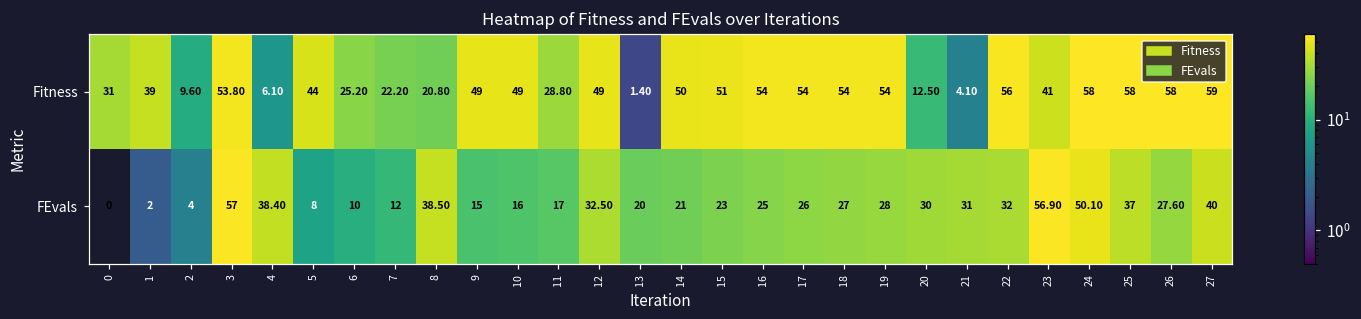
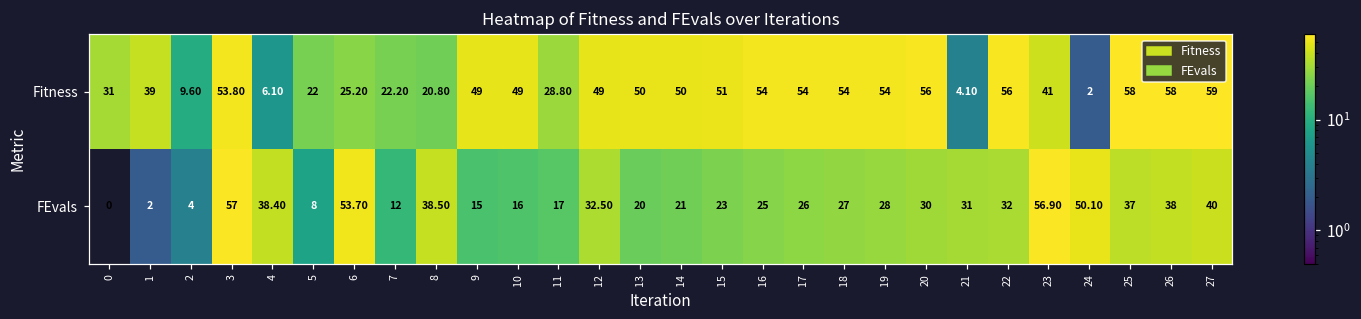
  {
    "Fitness": {
      "0": 31,
      "1": 39,
      "2": 9.60,
      "3": 53.80,
      "4": 6.10,
-     "5": 44,
+     "5": 22,
      "6": 25.20,
      "7": 22.20,
      "8": 20.80,
      "9": 49,
      "10": 49,
      "11": 28.80,
      "12": 49,
-     "13": 1.40,
+     "13": 50,
      "14": 50,
      "15": 51,
      "16": 54,
      "17": 54,
      "18": 54,
      "19": 54,
-     "20": 12.50,
+     "20": 56,
      "21": 4.10,
      "22": 56,
      "23": 41,
-     "24": 58,
+     "24": 2,
      "25": 58,
      "26": 58,
      "27": 59
    },
    "FEvals": {
      "1": 2,
      "2": 4,
      "3": 57,
      "4": 38.40,
      "5": 8,
-     "6": 10,
+     "6": 53.70,
      "7": 12,
      "8": 38.50,
      "9": 15,
      "10": 16,
      "11": 17,
      "12": 32.50,
      "13": 20,
      "14": 21,
      "15": 23,
      "16": 25,
      "17": 26,
      "18": 27,
      "19": 28,
      "20": 30,
      "21": 31,
      "22": 32,
      "23": 56.90,
      "24": 50.10,
      "25": 37,
-     "26": 27.60,
+     "26": 38,
      "27": 40
    }
  }
